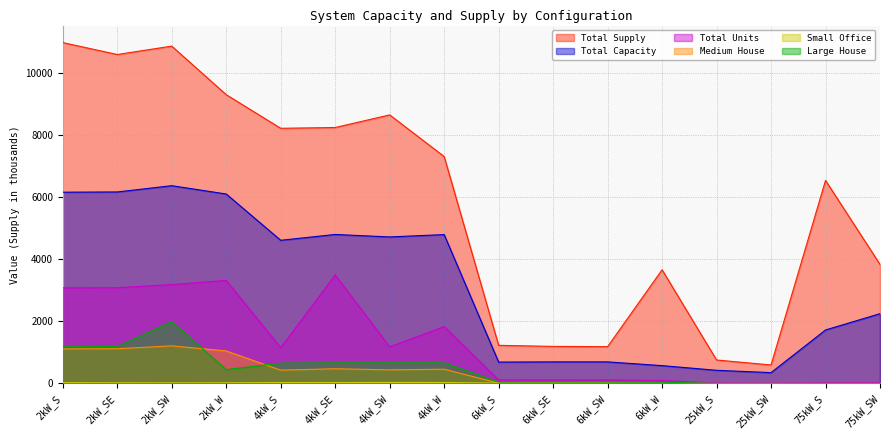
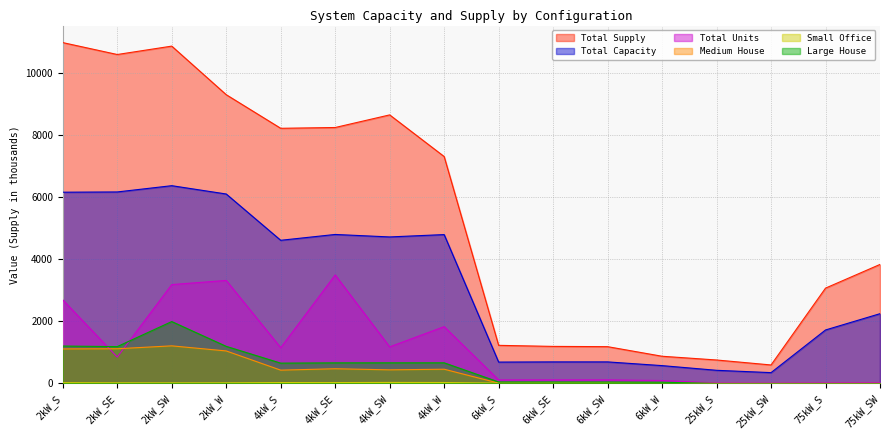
  {
    "Total Supply": {
      "2kW_S": 11000,
      "2kW_SE": 10600,
      "2kW_SW": 10900,
      "2kW_W": 9300,
      "4kW_S": 8200,
      "4kW_SE": 8300,
      "4kW_SW": 8700,
      "4kW_W": 7300,
      "6kW_S": 1200,
      "6kW_SE": 1200,
      "6kW_SW": 1200,
-     "6kW_W": 3700,
+     "6kW_W": 900,
      "25kW_S": 800,
      "25kW_SW": 600,
-     "75kW_S": 6500,
+     "75kW_S": 3100,
      "75kW_SW": 3800
    },
    "Total Capacity": {
      "2kW_S": 6200,
      "2kW_SE": 6200,
      "2kW_SW": 6400,
      "2kW_W": 6100,
      "4kW_S": 4600,
      "4kW_SE": 4800,
      "4kW_SW": 4700,
      "4kW_W": 4800,
      "6kW_S": 700,
      "6kW_SE": 700,
      "6kW_SW": 700,
      "6kW_W": 600,
      "25kW_S": 400,
      "25kW_SW": 400,
      "75kW_S": 1700,
      "75kW_SW": 2300
    },
    "Total Units": {
-     "2kW_S": 3100,
-     "2kW_SE": 3100,
+     "2kW_S": 2700,
+     "2kW_SE": 900,
      "2kW_SW": 3200,
      "2kW_W": 3300,
      "4kW_S": 1200,
      "4kW_SE": 3500,
      "4kW_SW": 1200,
      "4kW_W": 1800
    },
    "Large House": {
      "2kW_S": 1200,
      "2kW_SW": 2000,
-     "2kW_W": 400,
+     "2kW_W": 1200,
      "4kW_S": 700,
      "4kW_SE": 700,
      "4kW_SW": 700,
      "4kW_W": 700
    }
  }
